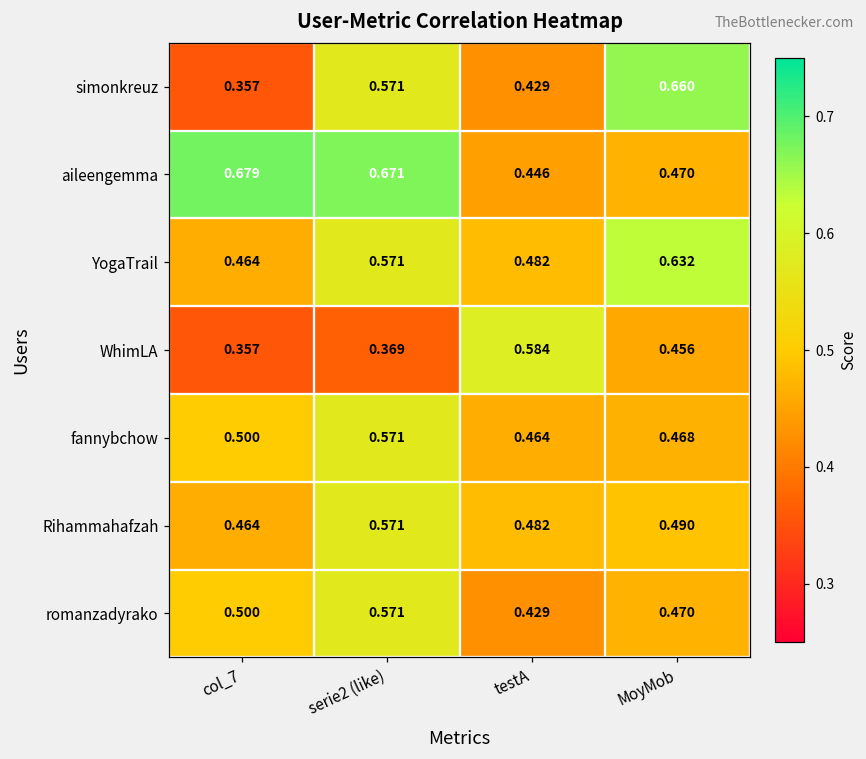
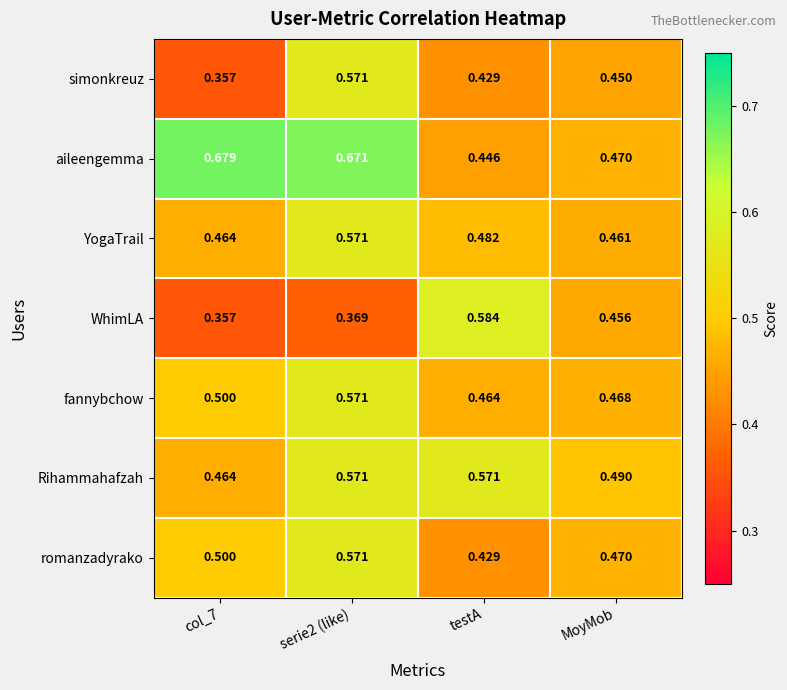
  {
    "simonkreuz": {
      "col_7": 0.357,
      "serie2 (like)": 0.571,
      "testA": 0.429,
-     "MoyMob": 0.660
+     "MoyMob": 0.450
    },
    "aileengemma": {
      "col_7": 0.679,
      "serie2 (like)": 0.671,
      "testA": 0.446,
      "MoyMob": 0.470
    },
    "YogaTrail": {
      "col_7": 0.464,
      "serie2 (like)": 0.571,
      "testA": 0.482,
-     "MoyMob": 0.632
+     "MoyMob": 0.461
    },
    "WhimLA": {
      "col_7": 0.357,
      "serie2 (like)": 0.369,
      "testA": 0.584,
      "MoyMob": 0.456
    },
    "fannybchow": {
      "col_7": 0.500,
      "serie2 (like)": 0.571,
      "testA": 0.464,
      "MoyMob": 0.468
    },
    "Rihammahafzah": {
      "col_7": 0.464,
      "serie2 (like)": 0.571,
-     "testA": 0.482,
+     "testA": 0.571,
      "MoyMob": 0.490
    },
    "romanzadyrako": {
      "col_7": 0.500,
      "serie2 (like)": 0.571,
      "testA": 0.429,
      "MoyMob": 0.470
    }
  }
